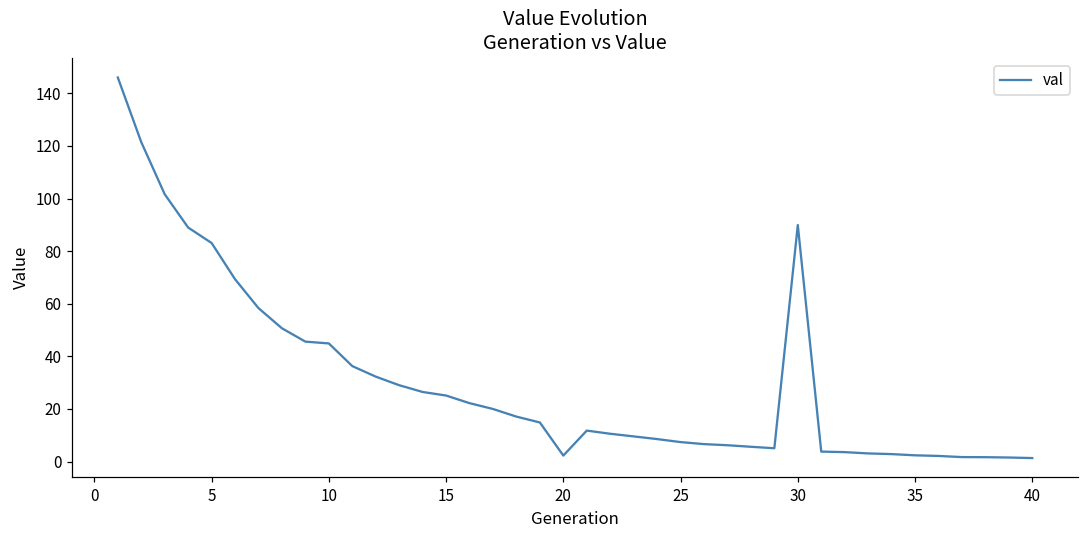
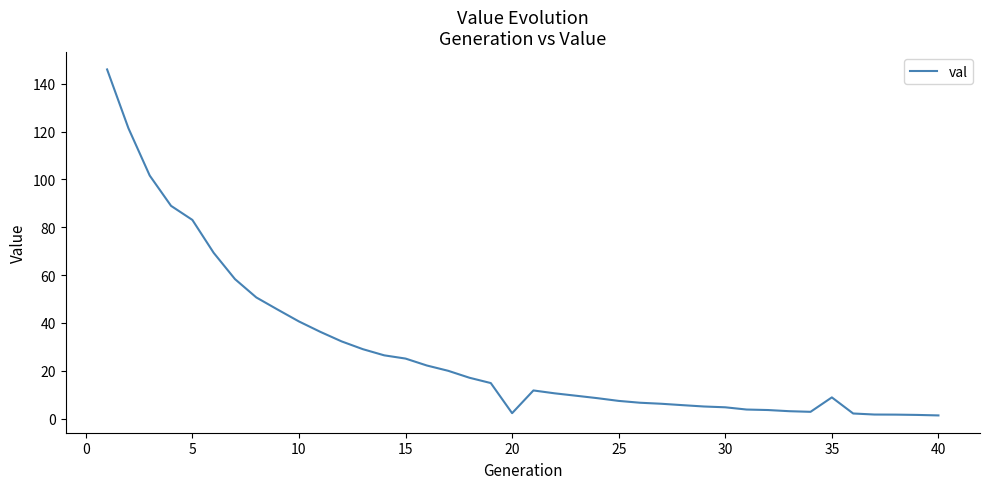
  {
    "5": 83,
-   "10": 45,
+   "10": 41,
    "15": 25,
    "20": 2,
    "25": 7,
-   "30": 90,
-   "35": 2,
+   "30": 5,
+   "35": 9,
    "40": 1
  }
